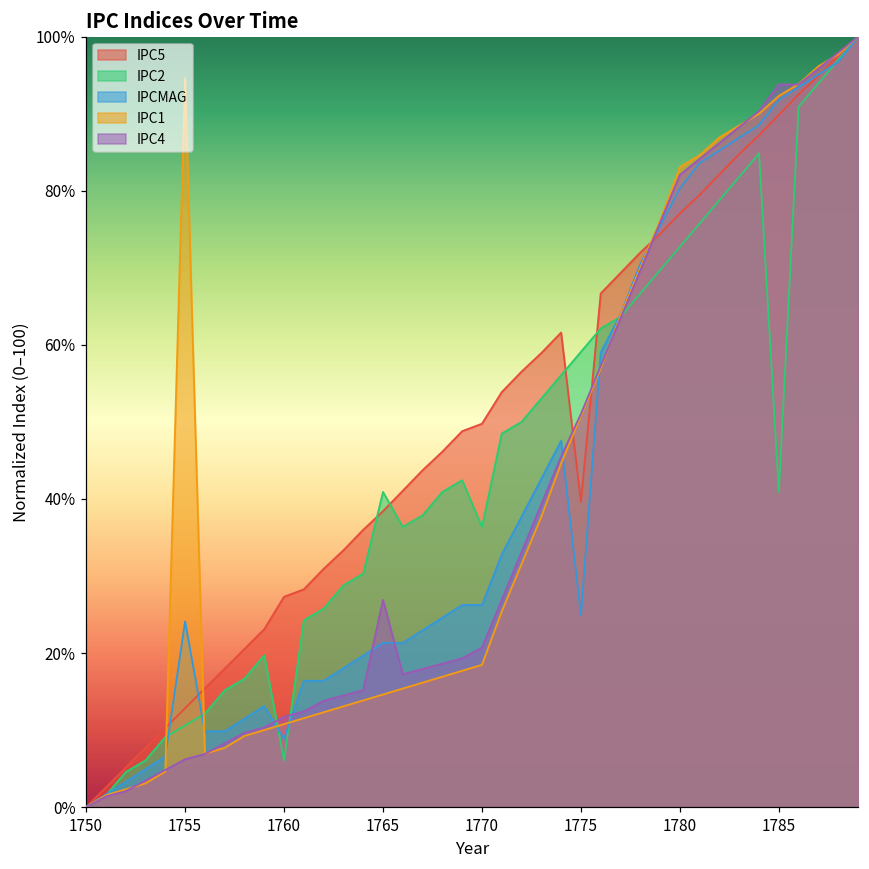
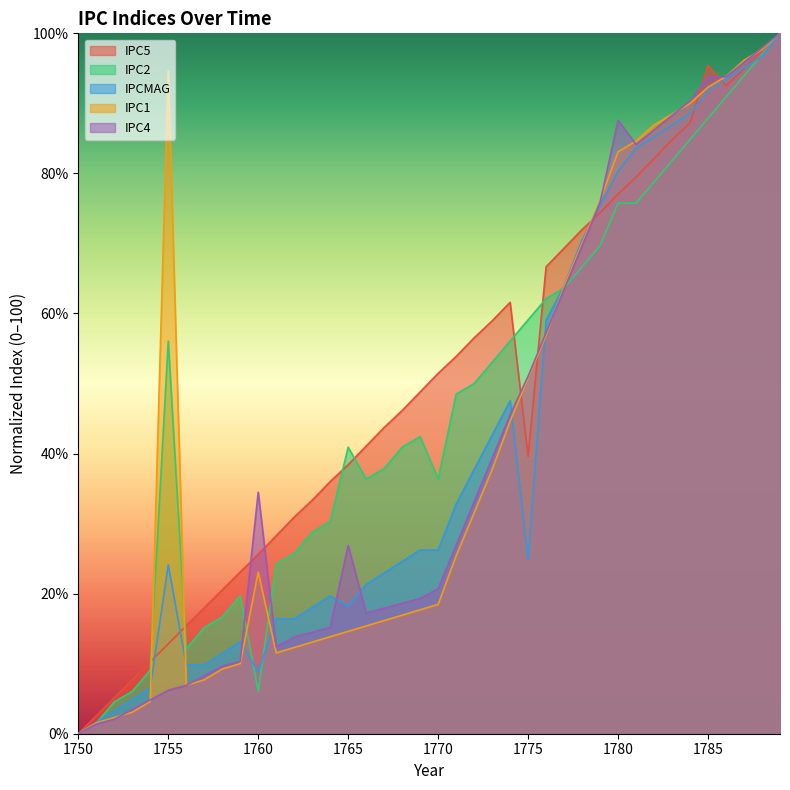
  {
    "IPC5": {
      "1755": "13%",
-     "1760": "27%",
+     "1760": "26%",
      "1765": "38%",
-     "1770": "50%",
+     "1770": "51%",
      "1775": "40%",
      "1780": "77%",
-     "1785": "90%"
+     "1785": "95%"
    },
    "IPC2": {
-     "1755": "11%",
+     "1755": "56%",
      "1760": "6%",
      "1765": "41%",
      "1770": "36%",
      "1775": "59%",
-     "1780": "73%",
-     "1785": "41%"
+     "1780": "76%",
+     "1785": "88%"
    },
    "IPCMAG": {
      "1755": "24%",
      "1760": "9%",
-     "1765": "21%",
+     "1765": "18%",
      "1770": "26%",
      "1775": "25%",
      "1780": "80%",
      "1785": "92%"
    },
    "IPC1": {
-     "1760": "11%",
+     "1760": "23%",
      "1765": "15%",
      "1770": "18%",
      "1780": "83%",
      "1785": "92%"
    },
    "IPC4": {
      "1755": "6%",
-     "1760": "12%",
+     "1760": "34%",
      "1765": "27%",
      "1770": "21%",
-     "1780": "82%",
+     "1780": "88%",
      "1785": "94%"
    }
  }
